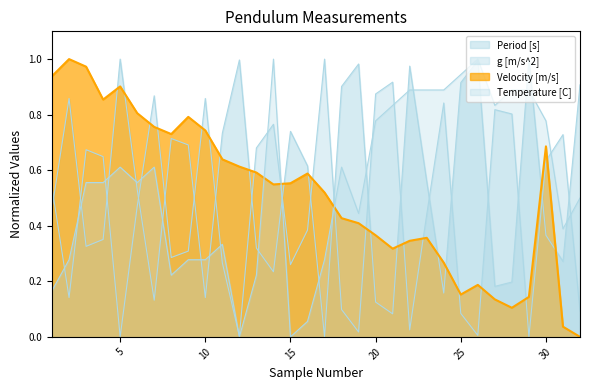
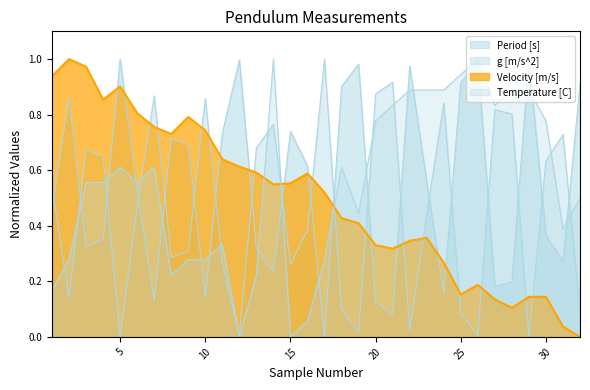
  {
    "Velocity [m/s]": {
      "5": 0.90,
      "10": 0.74,
      "15": 0.55,
-     "20": 0.37,
+     "20": 0.33,
      "25": 0.15,
-     "30": 0.69
+     "30": 0.14
    }
  }
